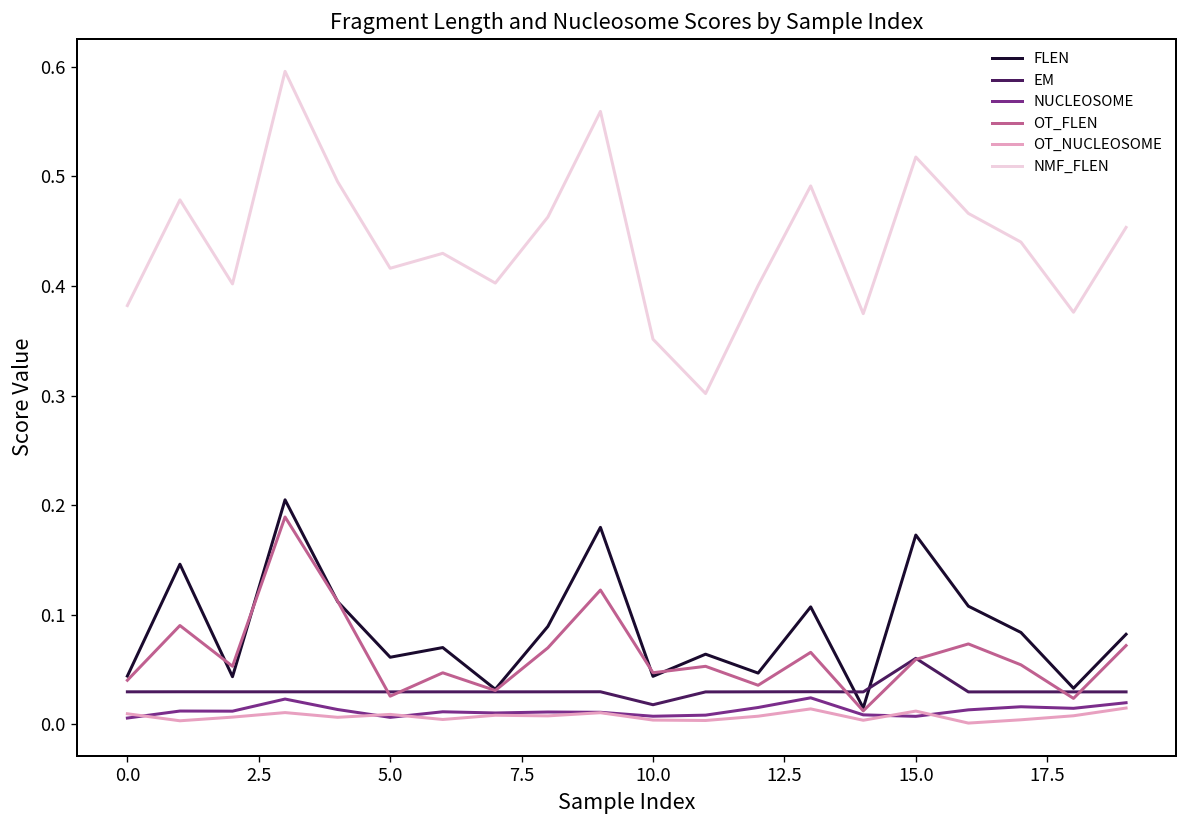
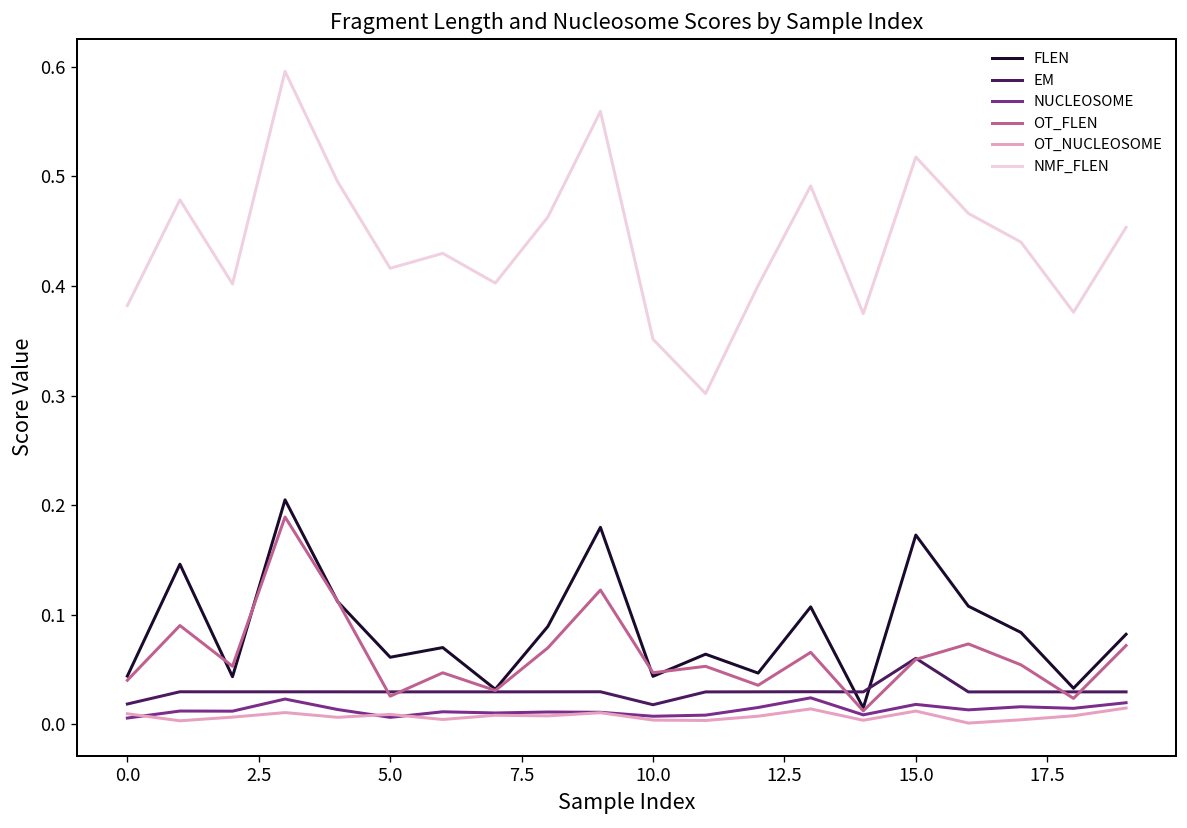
  {
    "FLEN": {
      "0.0": 0.04,
      "5.0": 0.06,
      "10.0": 0.04,
      "15.0": 0.17
    },
    "EM": {
-     "0.0": 0.03,
+     "0.0": 0.02,
      "5.0": 0.03,
      "10.0": 0.02
    },
    "NUCLEOSOME": {
      "0.0": 0.01,
      "10.0": 0.01,
-     "15.0": 0.01
+     "15.0": 0.02
    },
    "OT_FLEN": {
      "0.0": 0.04,
      "5.0": 0.03,
      "10.0": 0.05
    }
  }
